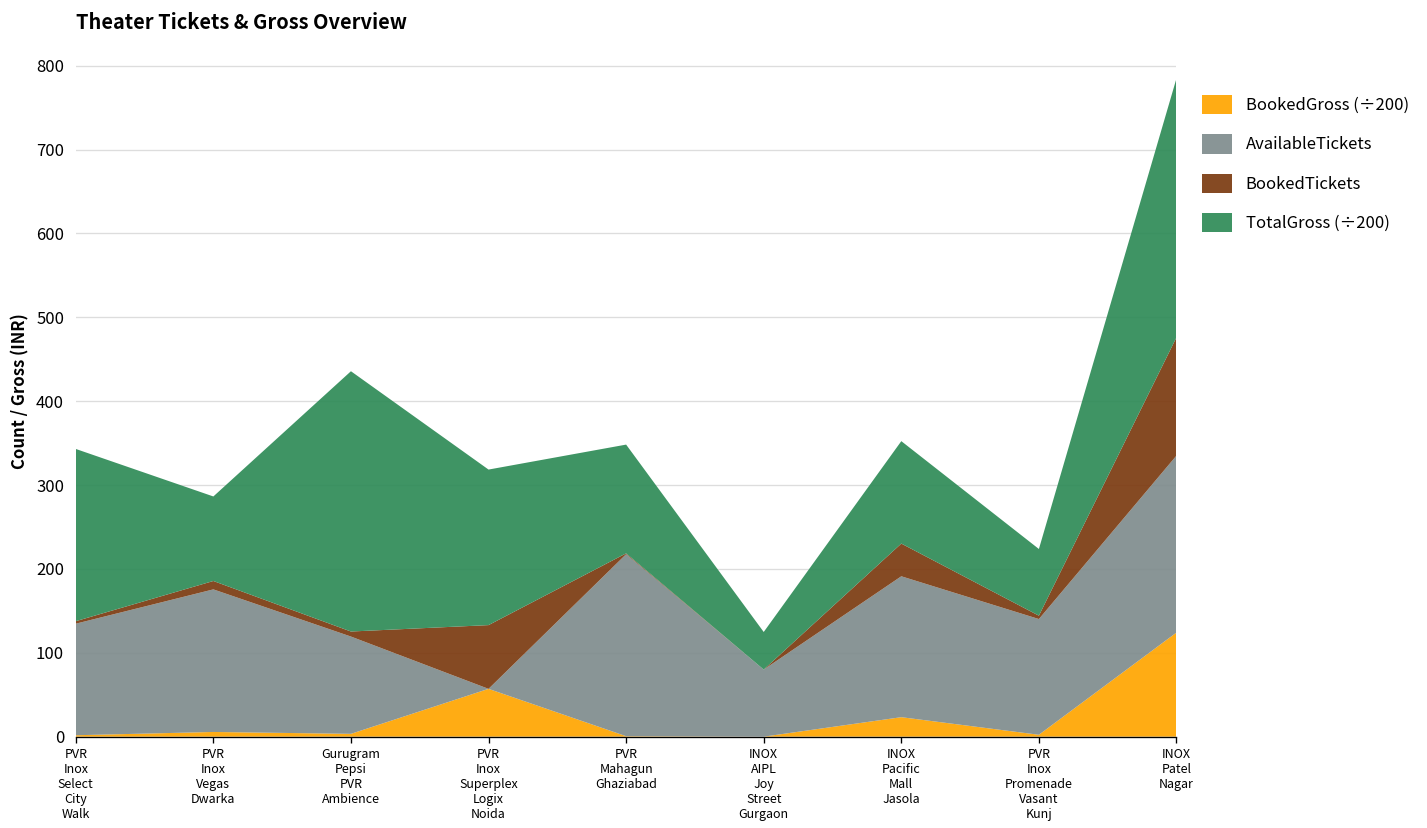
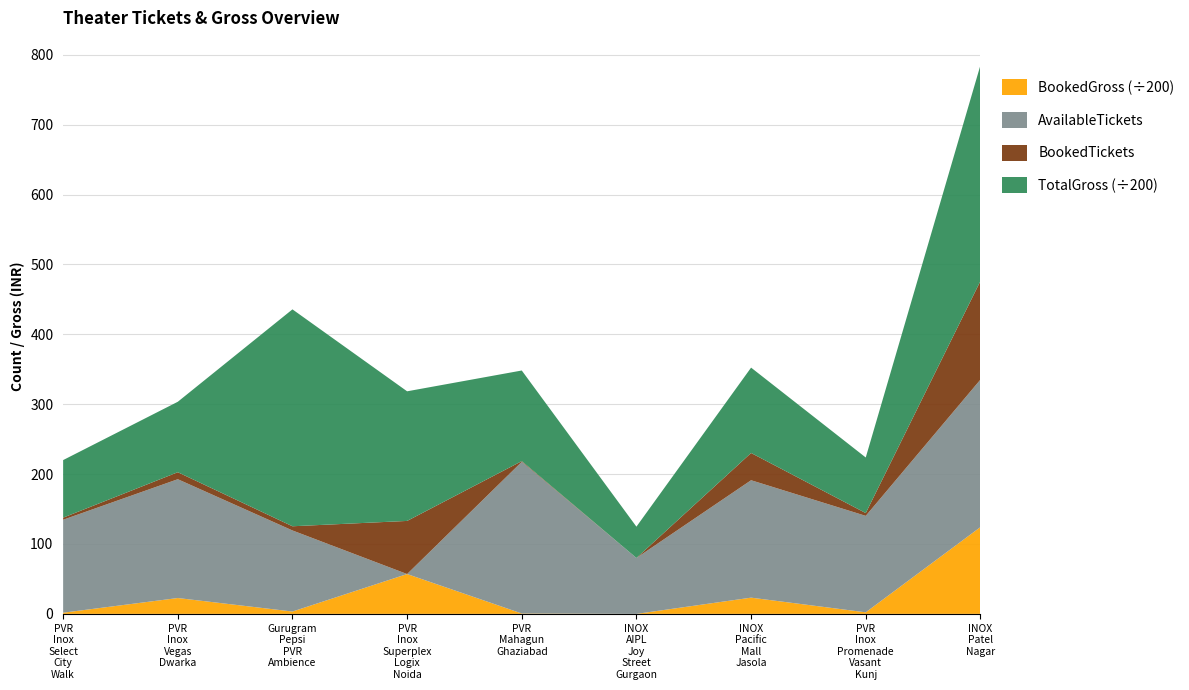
  {
    "BookedGross (÷200)": {
-     "PVR Inox Vegas Dwarka": 10,
+     "PVR Inox Vegas Dwarka": 20,
      "INOX AIPL Joy Street Gurgaon": 0,
      "INOX Pacific Mall Jasola": 20,
      "INOX Patel Nagar": 120
    },
    "AvailableTickets": {
      "PVR Inox Vegas Dwarka": 170,
      "Gurugram Pepsi PVR Ambience": 120,
      "INOX Pacific Mall Jasola": 170,
      "PVR Inox Promenade Vasant Kunj": 140,
      "INOX Patel Nagar": 210
    },
    "BookedTickets": {
      "PVR Inox Vegas Dwarka": 10,
      "Gurugram Pepsi PVR Ambience": 10,
      "PVR Inox Superplex Logix Noida": 80,
      "INOX Pacific Mall Jasola": 40,
      "PVR Inox Promenade Vasant Kunj": 0,
      "INOX Patel Nagar": 140
    },
    "TotalGross (÷200)": {
-     "PVR Inox Select City Walk": 210,
+     "PVR Inox Select City Walk": 80,
      "PVR Inox Vegas Dwarka": 100,
      "Gurugram Pepsi PVR Ambience": 310,
      "PVR Inox Superplex Logix Noida": 190,
      "PVR Mahagun Ghaziabad": 130,
      "INOX AIPL Joy Street Gurgaon": 40,
      "INOX Pacific Mall Jasola": 120,
      "PVR Inox Promenade Vasant Kunj": 80,
      "INOX Patel Nagar": 310
    }
  }
